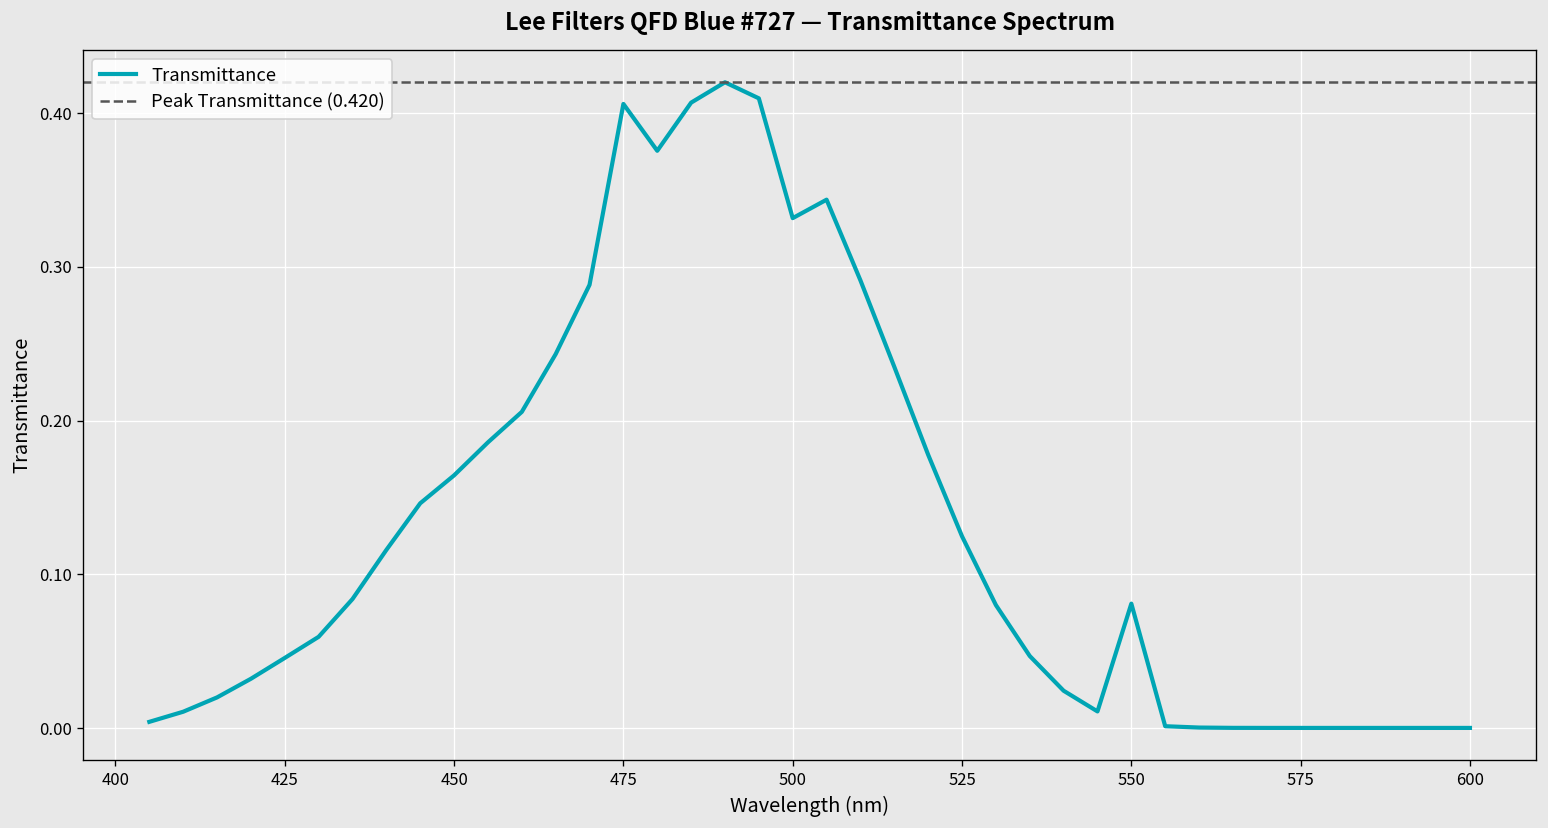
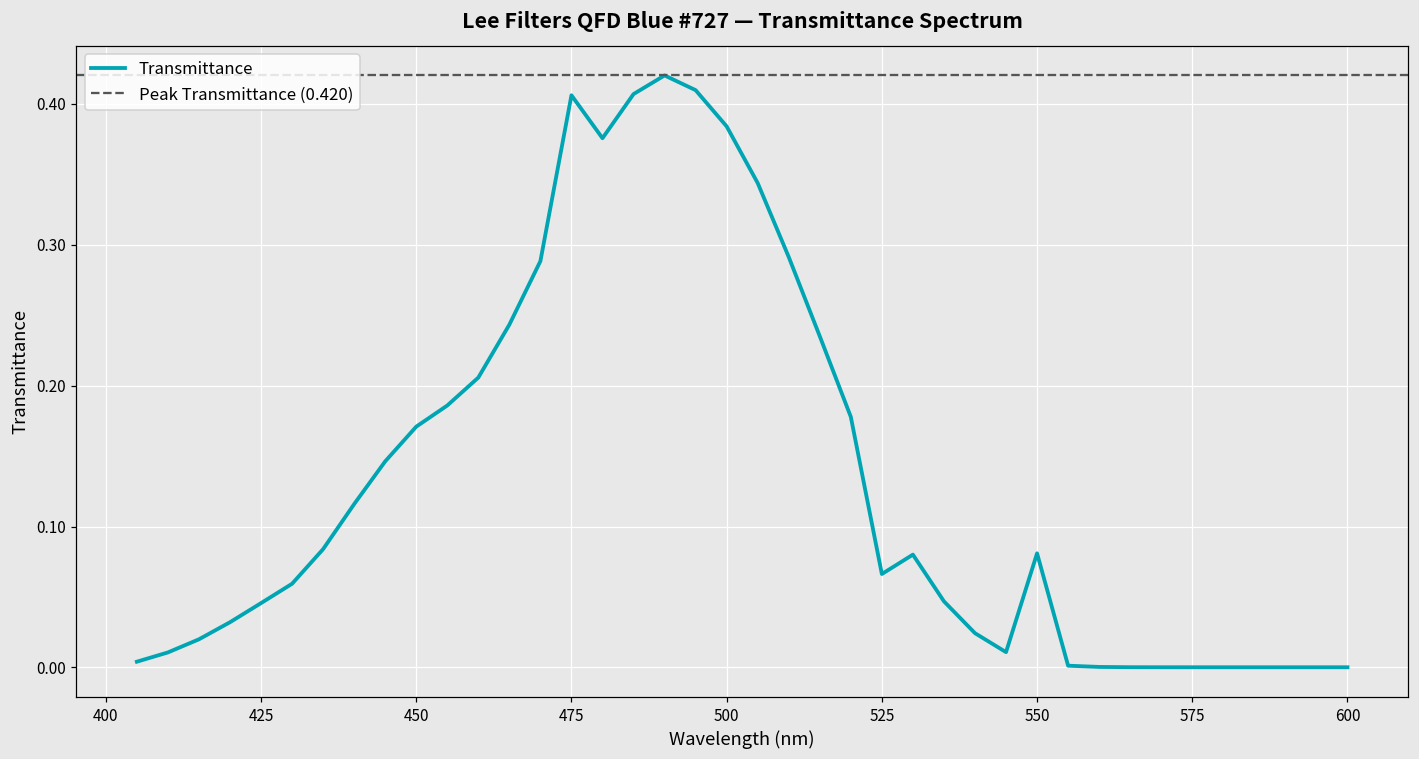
  {
    "425": 0.046,
-   "450": 0.164,
+   "450": 0.171,
    "475": 0.406,
-   "500": 0.332,
-   "525": 0.125,
+   "500": 0.384,
+   "525": 0.066,
    "550": 0.081,
    "575": 0.000,
    "600": 0.000
  }
